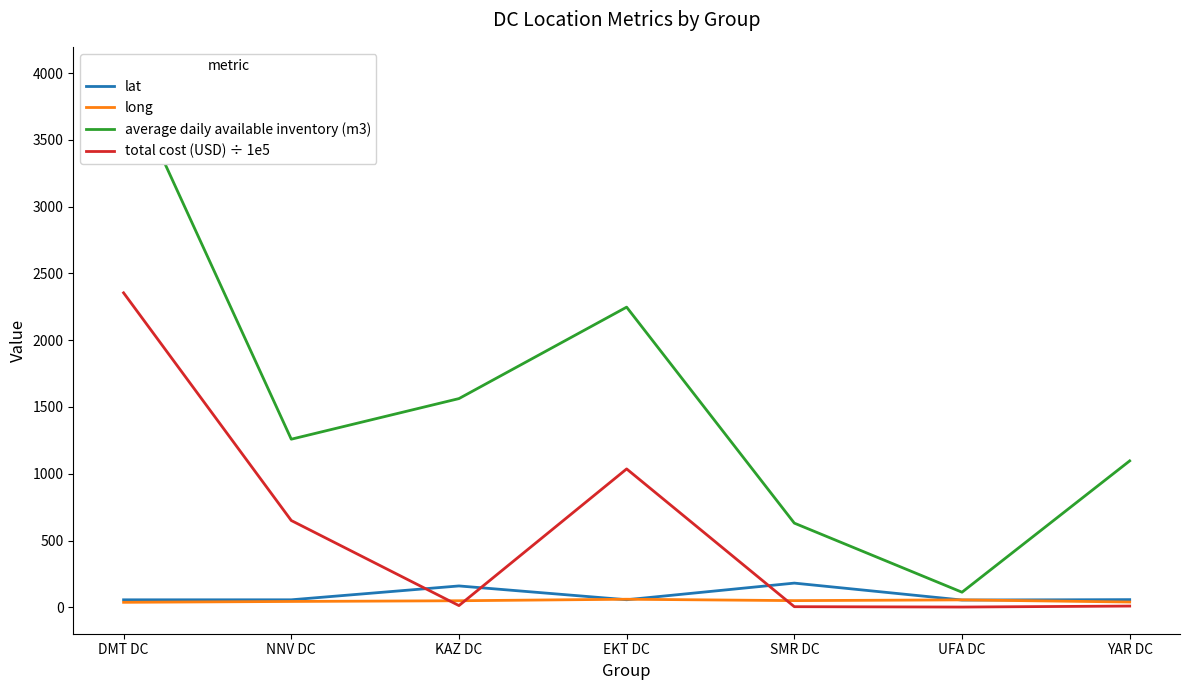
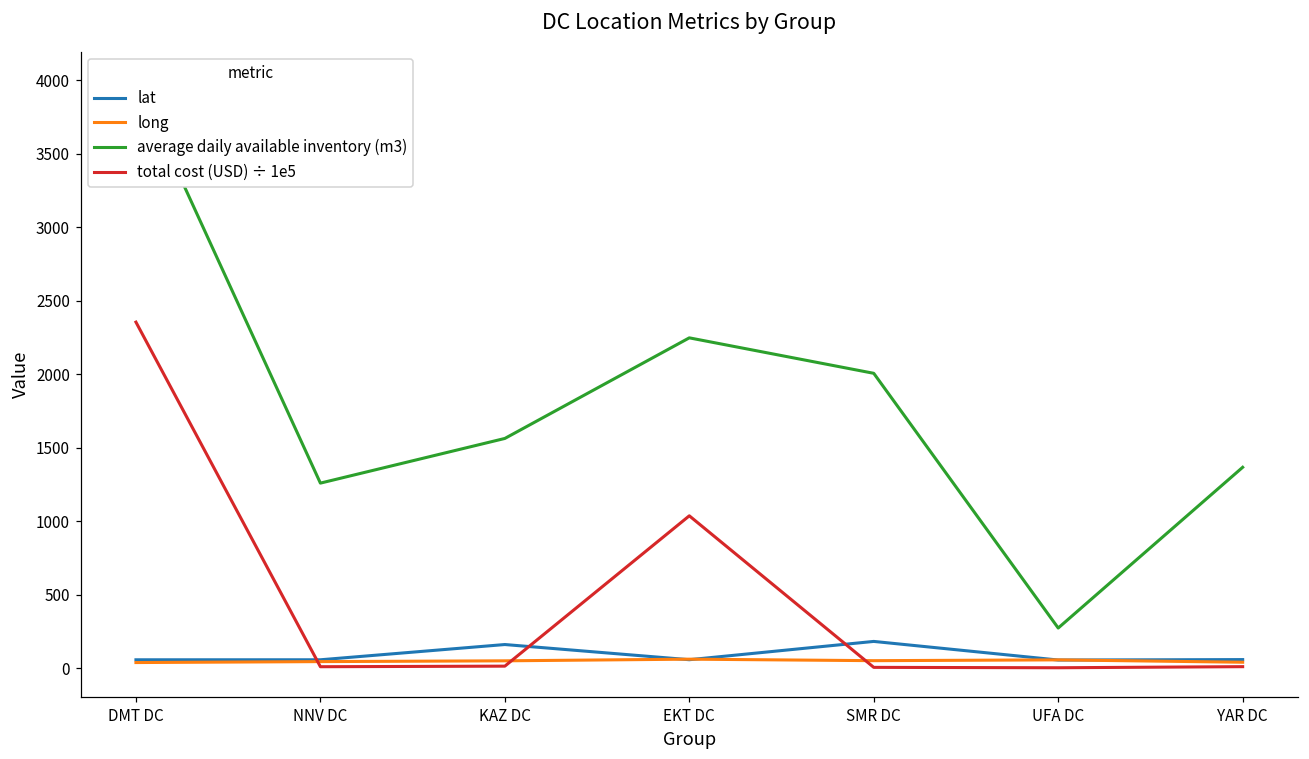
  {
    "lat": {
      "KAZ DC": 160,
      "SMR DC": 180
    },
    "long": {
      "KAZ DC": 50,
      "SMR DC": 50
    },
    "average daily available inventory (m3)": {
      "NNV DC": 1260,
      "KAZ DC": 1560,
      "EKT DC": 2250,
-     "SMR DC": 630,
-     "UFA DC": 110,
-     "YAR DC": 1100
+     "SMR DC": 2010,
+     "UFA DC": 270,
+     "YAR DC": 1370
    },
    "total cost (USD) ÷ 1e5": {
      "DMT DC": 2350,
-     "NNV DC": 650,
+     "NNV DC": 10,
      "KAZ DC": 10,
      "EKT DC": 1040,
      "SMR DC": 0,
      "UFA DC": 0,
      "YAR DC": 10
    }
  }
